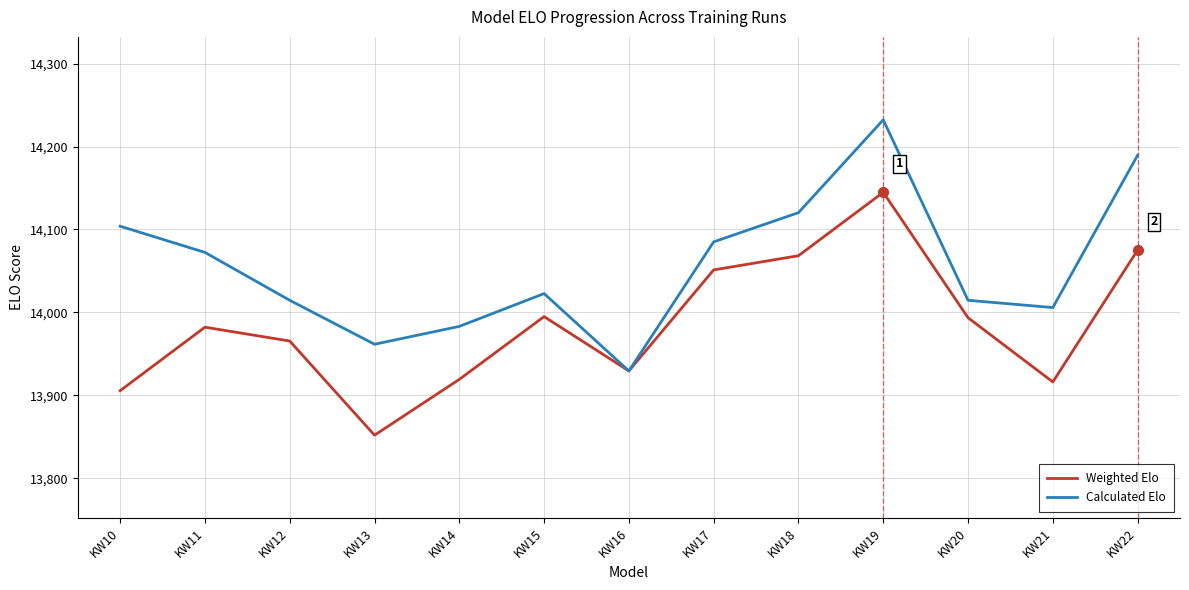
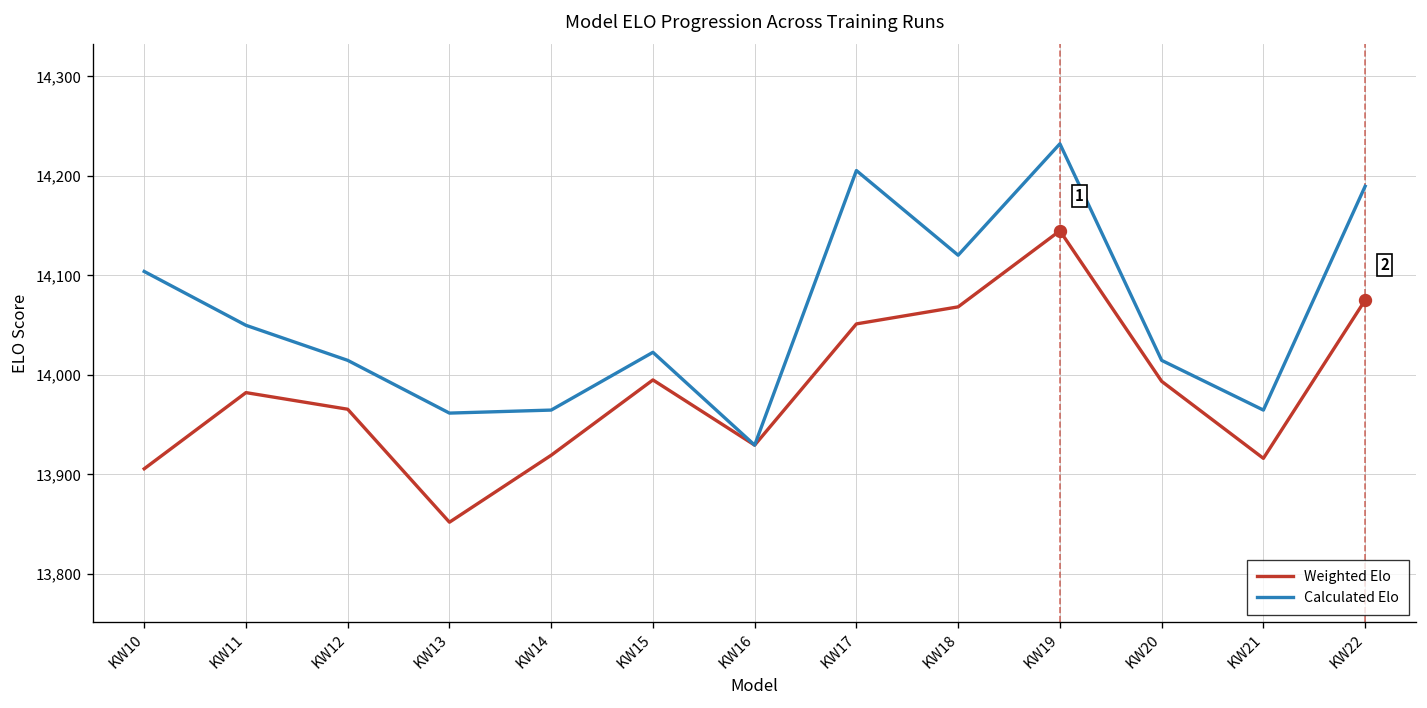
  {
    "Calculated Elo": {
      "KW10": "14,100",
-     "KW11": "14,070",
+     "KW11": "14,050",
      "KW12": "14,010",
      "KW13": "13,960",
-     "KW14": "13,980",
+     "KW14": "13,960",
      "KW15": "14,020",
-     "KW17": "14,090",
+     "KW17": "14,210",
      "KW18": "14,120",
      "KW19": "14,230",
      "KW20": "14,010",
-     "KW21": "14,010",
+     "KW21": "13,960",
      "KW22": "14,190"
    }
  }
